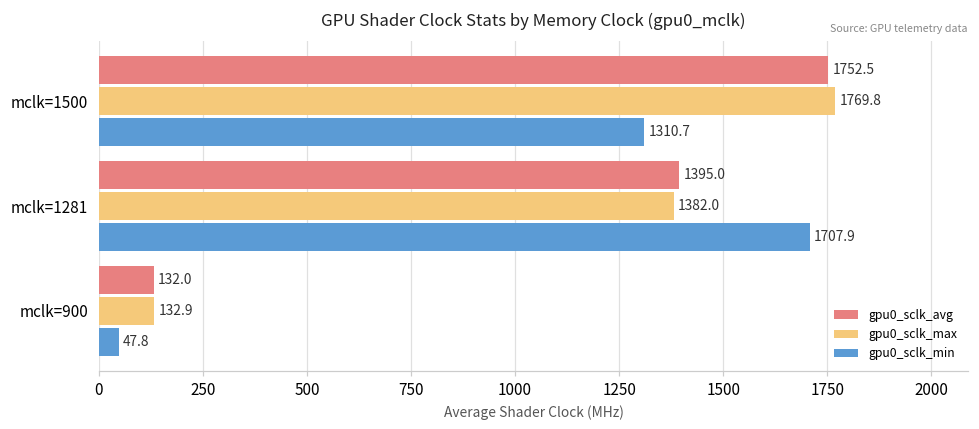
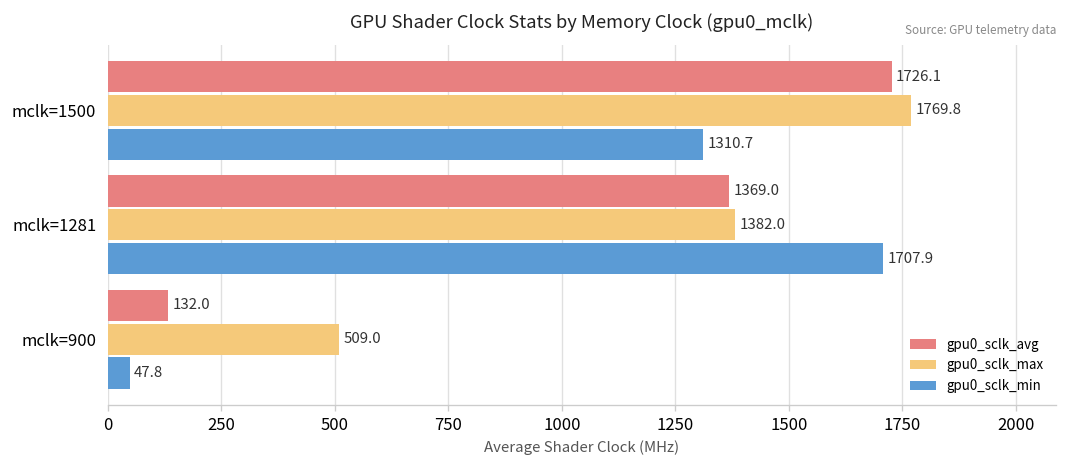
  {
    "gpu0_sclk_avg": {
-     "mclk=1500": 1752.5,
-     "mclk=1281": 1395.0,
+     "mclk=1500": 1726.1,
+     "mclk=1281": 1369.0,
      "mclk=900": 132.0
    },
    "gpu0_sclk_max": {
      "mclk=1500": 1769.8,
      "mclk=1281": 1382.0,
-     "mclk=900": 132.9
+     "mclk=900": 509.0
    },
    "gpu0_sclk_min": {
      "mclk=1500": 1310.7,
      "mclk=1281": 1707.9,
      "mclk=900": 47.8
    }
  }
